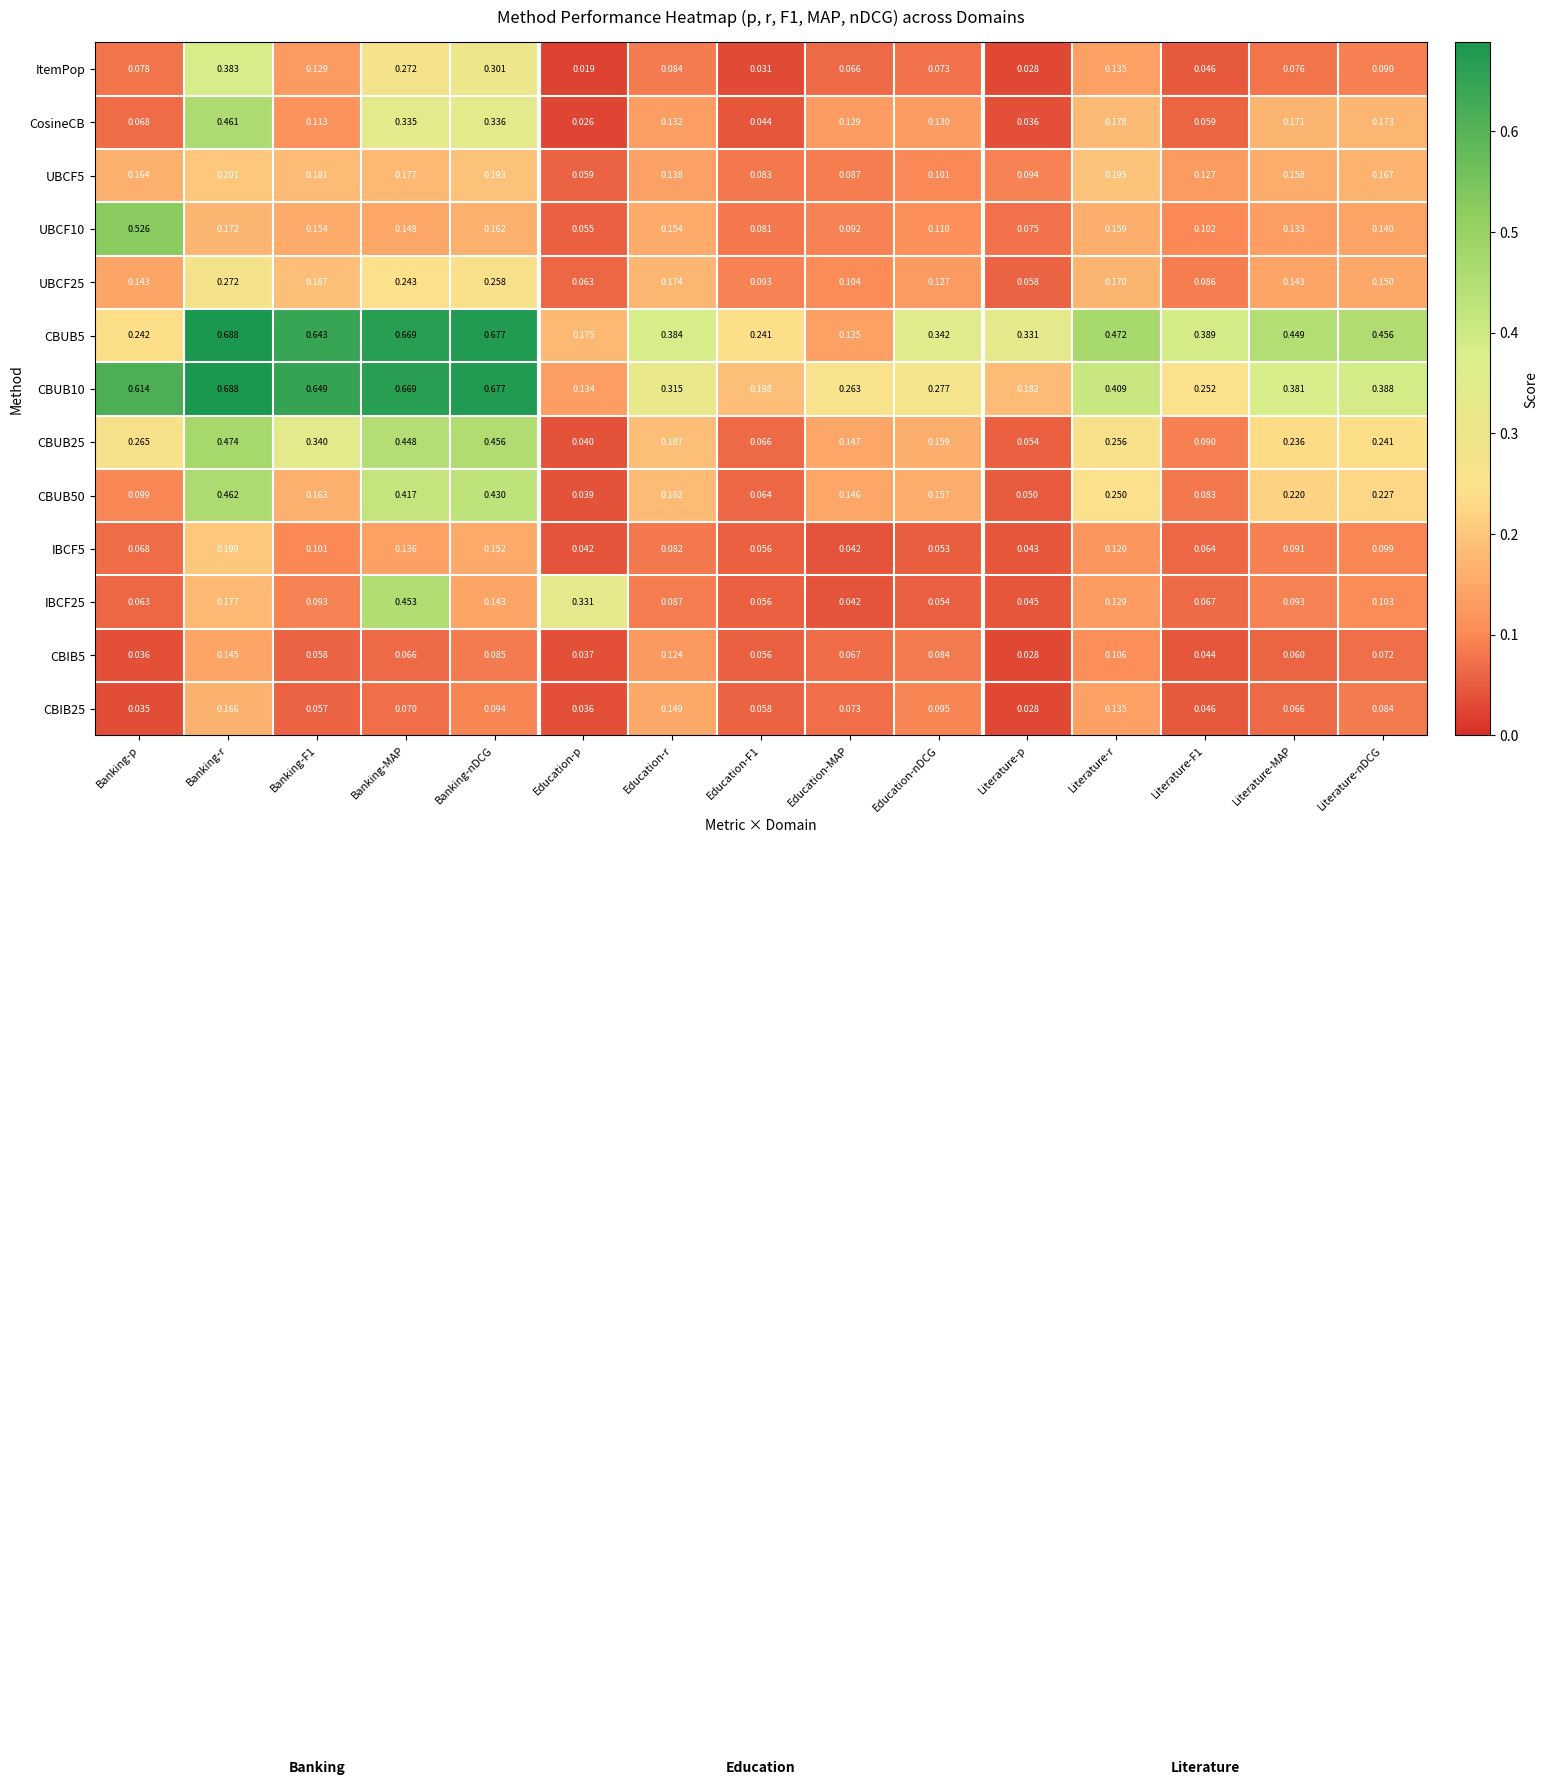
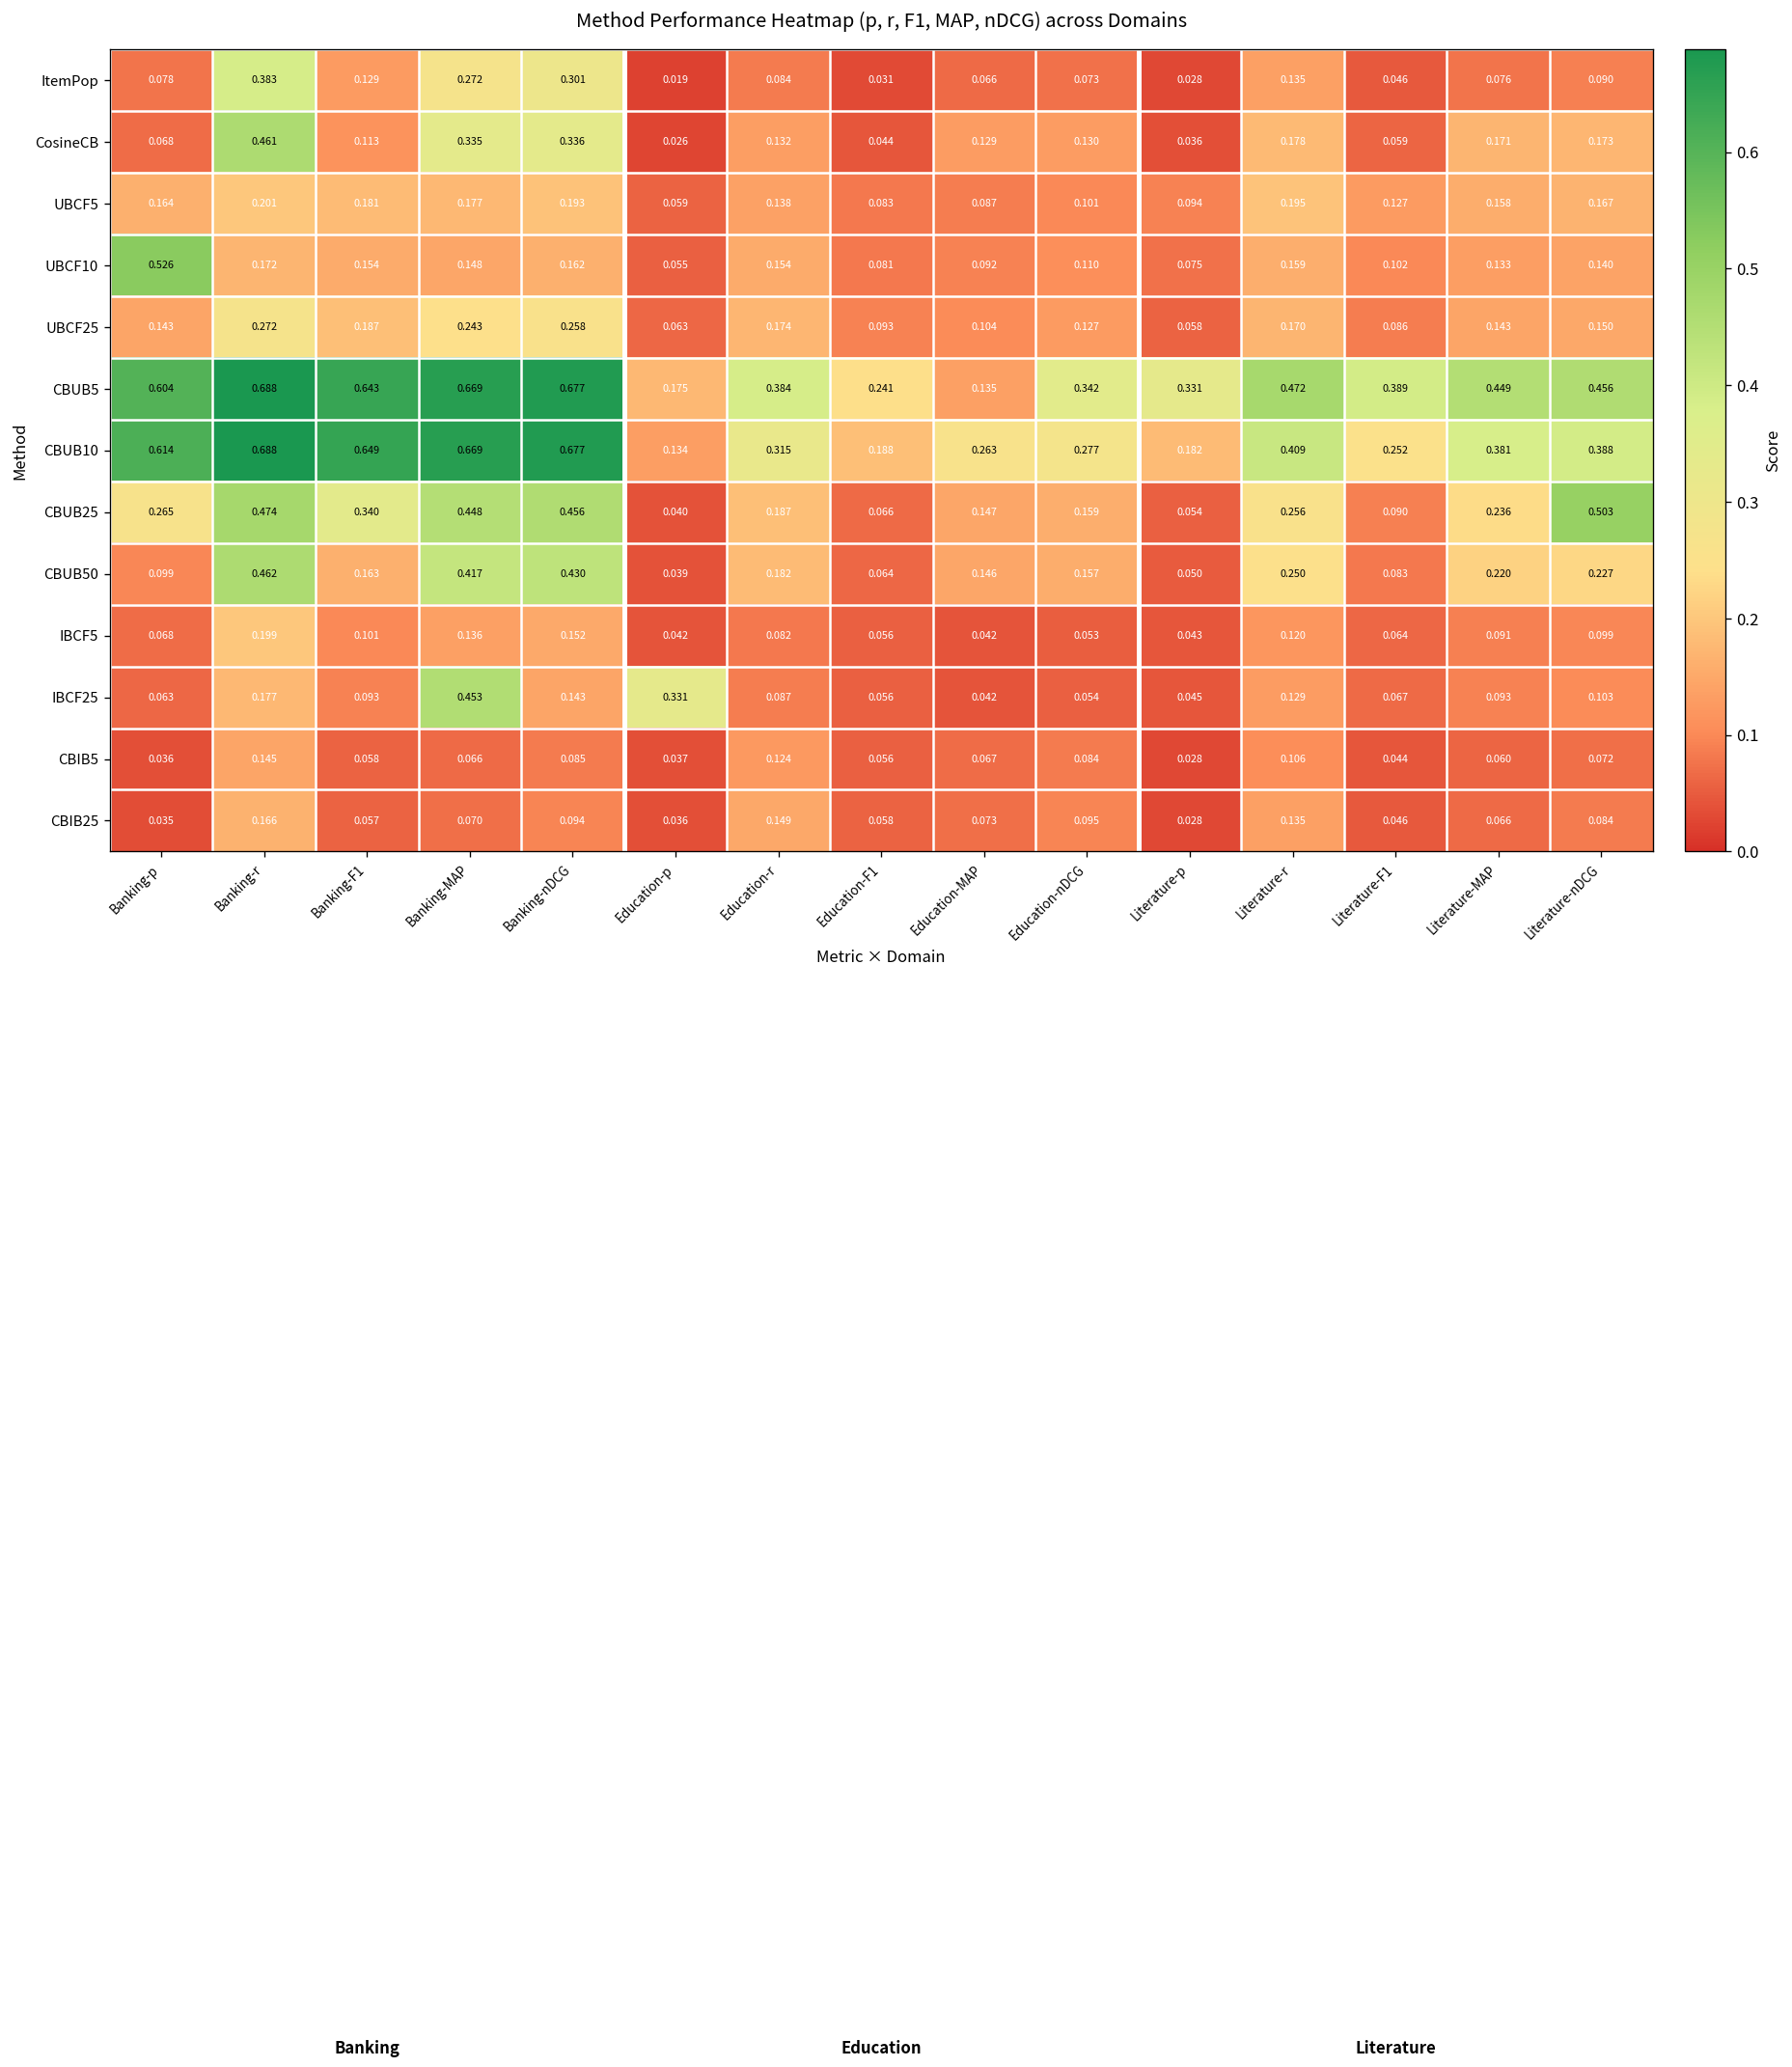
  {
    "ItemPop": {
      "Banking-p": 0.078,
      "Banking-r": 0.383,
      "Banking-F1": 0.129,
      "Banking-MAP": 0.272,
      "Banking-nDCG": 0.301,
      "Education-p": 0.019,
      "Education-r": 0.084,
      "Education-F1": 0.031,
      "Education-MAP": 0.066,
      "Education-nDCG": 0.073,
      "Literature-p": 0.028,
      "Literature-r": 0.135,
      "Literature-F1": 0.046,
      "Literature-MAP": 0.076,
      "Literature-nDCG": 0.090
    },
    "CosineCB": {
      "Banking-p": 0.068,
      "Banking-r": 0.461,
      "Banking-F1": 0.113,
      "Banking-MAP": 0.335,
      "Banking-nDCG": 0.336,
      "Education-p": 0.026,
      "Education-r": 0.132,
      "Education-F1": 0.044,
      "Education-MAP": 0.129,
      "Education-nDCG": 0.130,
      "Literature-p": 0.036,
      "Literature-r": 0.178,
      "Literature-F1": 0.059,
      "Literature-MAP": 0.171,
      "Literature-nDCG": 0.173
    },
    "UBCF5": {
      "Banking-p": 0.164,
      "Banking-r": 0.201,
      "Banking-F1": 0.181,
      "Banking-MAP": 0.177,
      "Banking-nDCG": 0.193,
      "Education-p": 0.059,
      "Education-r": 0.138,
      "Education-F1": 0.083,
      "Education-MAP": 0.087,
      "Education-nDCG": 0.101,
      "Literature-p": 0.094,
      "Literature-r": 0.195,
      "Literature-F1": 0.127,
      "Literature-MAP": 0.158,
      "Literature-nDCG": 0.167
    },
    "UBCF10": {
      "Banking-p": 0.526,
      "Banking-r": 0.172,
      "Banking-F1": 0.154,
      "Banking-MAP": 0.148,
      "Banking-nDCG": 0.162,
      "Education-p": 0.055,
      "Education-r": 0.154,
      "Education-F1": 0.081,
      "Education-MAP": 0.092,
      "Education-nDCG": 0.110,
      "Literature-p": 0.075,
      "Literature-r": 0.159,
      "Literature-F1": 0.102,
      "Literature-MAP": 0.133,
      "Literature-nDCG": 0.140
    },
    "UBCF25": {
      "Banking-p": 0.143,
      "Banking-r": 0.272,
      "Banking-F1": 0.187,
      "Banking-MAP": 0.243,
      "Banking-nDCG": 0.258,
      "Education-p": 0.063,
      "Education-r": 0.174,
      "Education-F1": 0.093,
      "Education-MAP": 0.104,
      "Education-nDCG": 0.127,
      "Literature-p": 0.058,
      "Literature-r": 0.170,
      "Literature-F1": 0.086,
      "Literature-MAP": 0.143,
      "Literature-nDCG": 0.150
    },
    "CBUB5": {
-     "Banking-p": 0.242,
+     "Banking-p": 0.604,
      "Banking-r": 0.688,
      "Banking-F1": 0.643,
      "Banking-MAP": 0.669,
      "Banking-nDCG": 0.677,
      "Education-p": 0.175,
      "Education-r": 0.384,
      "Education-F1": 0.241,
      "Education-MAP": 0.135,
      "Education-nDCG": 0.342,
      "Literature-p": 0.331,
      "Literature-r": 0.472,
      "Literature-F1": 0.389,
      "Literature-MAP": 0.449,
      "Literature-nDCG": 0.456
    },
    "CBUB10": {
      "Banking-p": 0.614,
      "Banking-r": 0.688,
      "Banking-F1": 0.649,
      "Banking-MAP": 0.669,
      "Banking-nDCG": 0.677,
      "Education-p": 0.134,
      "Education-r": 0.315,
      "Education-F1": 0.188,
      "Education-MAP": 0.263,
      "Education-nDCG": 0.277,
      "Literature-p": 0.182,
      "Literature-r": 0.409,
      "Literature-F1": 0.252,
      "Literature-MAP": 0.381,
      "Literature-nDCG": 0.388
    },
    "CBUB25": {
      "Banking-p": 0.265,
      "Banking-r": 0.474,
      "Banking-F1": 0.340,
      "Banking-MAP": 0.448,
      "Banking-nDCG": 0.456,
      "Education-p": 0.040,
      "Education-r": 0.187,
      "Education-F1": 0.066,
      "Education-MAP": 0.147,
      "Education-nDCG": 0.159,
      "Literature-p": 0.054,
      "Literature-r": 0.256,
      "Literature-F1": 0.090,
      "Literature-MAP": 0.236,
-     "Literature-nDCG": 0.241
+     "Literature-nDCG": 0.503
    },
    "CBUB50": {
      "Banking-p": 0.099,
      "Banking-r": 0.462,
      "Banking-F1": 0.163,
      "Banking-MAP": 0.417,
      "Banking-nDCG": 0.430,
      "Education-p": 0.039,
      "Education-r": 0.182,
      "Education-F1": 0.064,
      "Education-MAP": 0.146,
      "Education-nDCG": 0.157,
      "Literature-p": 0.050,
      "Literature-r": 0.250,
      "Literature-F1": 0.083,
      "Literature-MAP": 0.220,
      "Literature-nDCG": 0.227
    },
    "IBCF5": {
      "Banking-p": 0.068,
      "Banking-r": 0.199,
      "Banking-F1": 0.101,
      "Banking-MAP": 0.136,
      "Banking-nDCG": 0.152,
      "Education-p": 0.042,
      "Education-r": 0.082,
      "Education-F1": 0.056,
      "Education-MAP": 0.042,
      "Education-nDCG": 0.053,
      "Literature-p": 0.043,
      "Literature-r": 0.120,
      "Literature-F1": 0.064,
      "Literature-MAP": 0.091,
      "Literature-nDCG": 0.099
    },
    "IBCF25": {
      "Banking-p": 0.063,
      "Banking-r": 0.177,
      "Banking-F1": 0.093,
      "Banking-MAP": 0.453,
      "Banking-nDCG": 0.143,
      "Education-p": 0.331,
      "Education-r": 0.087,
      "Education-F1": 0.056,
      "Education-MAP": 0.042,
      "Education-nDCG": 0.054,
      "Literature-p": 0.045,
      "Literature-r": 0.129,
      "Literature-F1": 0.067,
      "Literature-MAP": 0.093,
      "Literature-nDCG": 0.103
    },
    "CBIB5": {
      "Banking-p": 0.036,
      "Banking-r": 0.145,
      "Banking-F1": 0.058,
      "Banking-MAP": 0.066,
      "Banking-nDCG": 0.085,
      "Education-p": 0.037,
      "Education-r": 0.124,
      "Education-F1": 0.056,
      "Education-MAP": 0.067,
      "Education-nDCG": 0.084,
      "Literature-p": 0.028,
      "Literature-r": 0.106,
      "Literature-F1": 0.044,
      "Literature-MAP": 0.060,
      "Literature-nDCG": 0.072
    },
    "CBIB25": {
      "Banking-p": 0.035,
      "Banking-r": 0.166,
      "Banking-F1": 0.057,
      "Banking-MAP": 0.070,
      "Banking-nDCG": 0.094,
      "Education-p": 0.036,
      "Education-r": 0.149,
      "Education-F1": 0.058,
      "Education-MAP": 0.073,
      "Education-nDCG": 0.095,
      "Literature-p": 0.028,
      "Literature-r": 0.135,
      "Literature-F1": 0.046,
      "Literature-MAP": 0.066,
      "Literature-nDCG": 0.084
    }
  }
